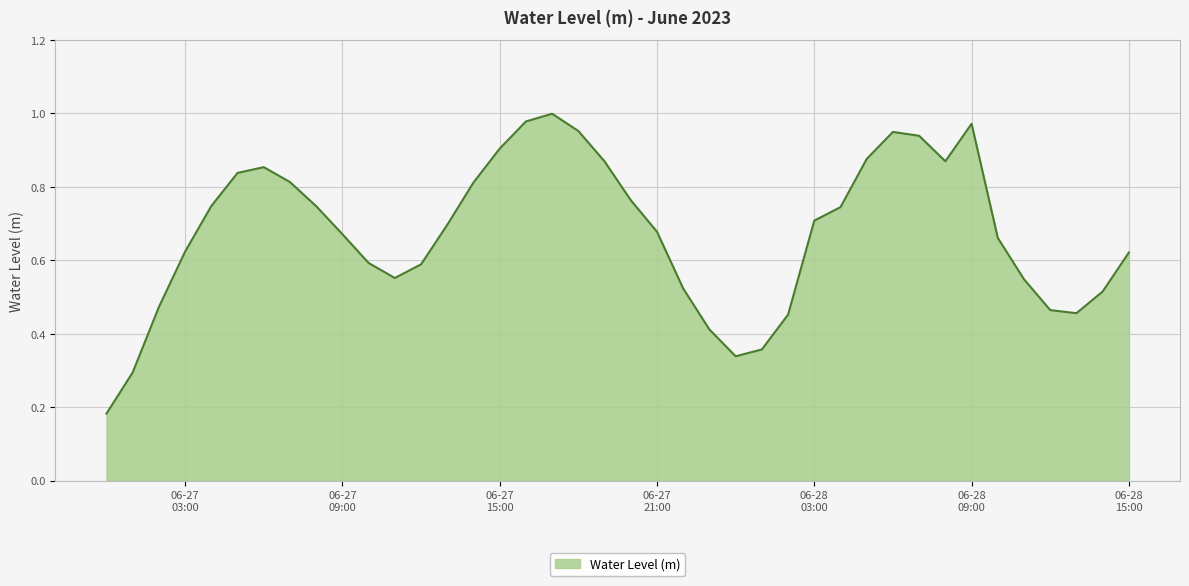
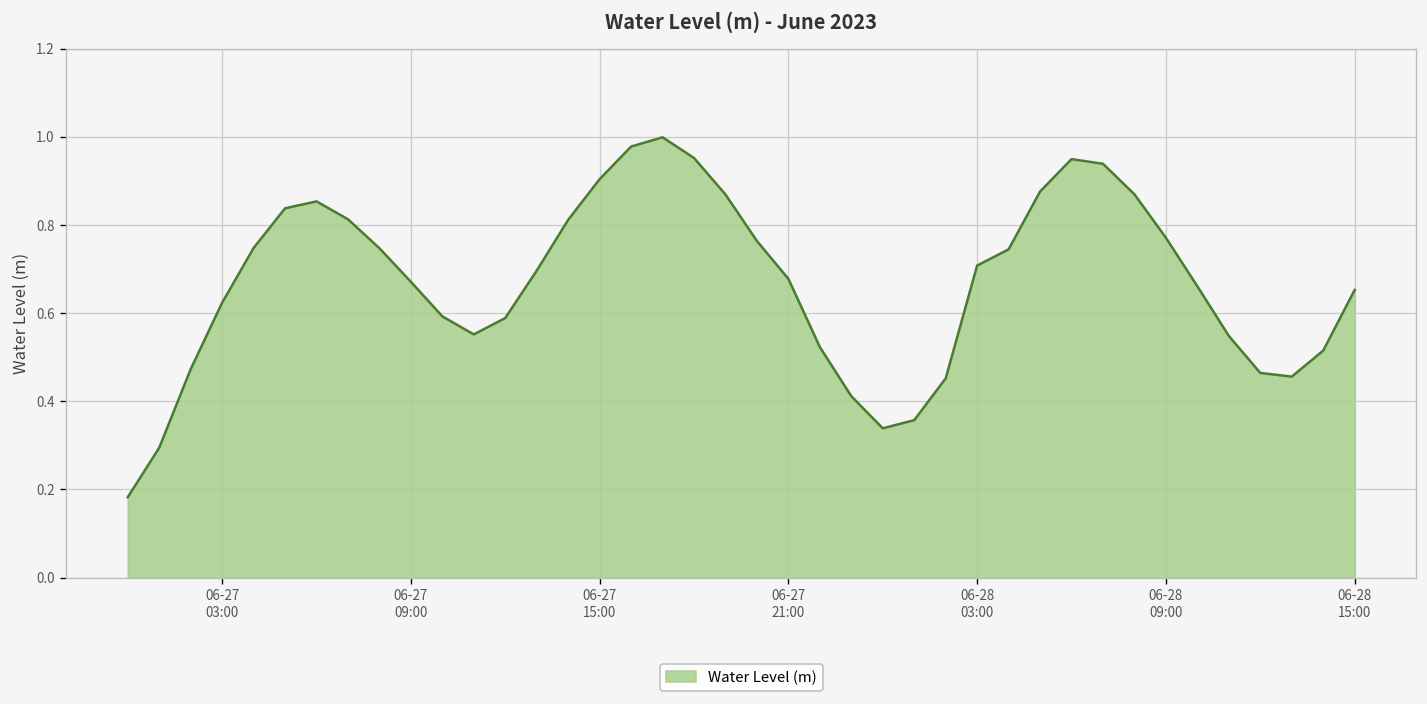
  {
    "06-27 03:00": 0.62,
    "06-27 09:00": 0.67,
    "06-27 15:00": 0.90,
    "06-27 21:00": 0.68,
    "06-28 03:00": 0.71,
-   "06-28 09:00": 0.97,
-   "06-28 15:00": 0.62
+   "06-28 09:00": 0.77,
+   "06-28 15:00": 0.65
  }
